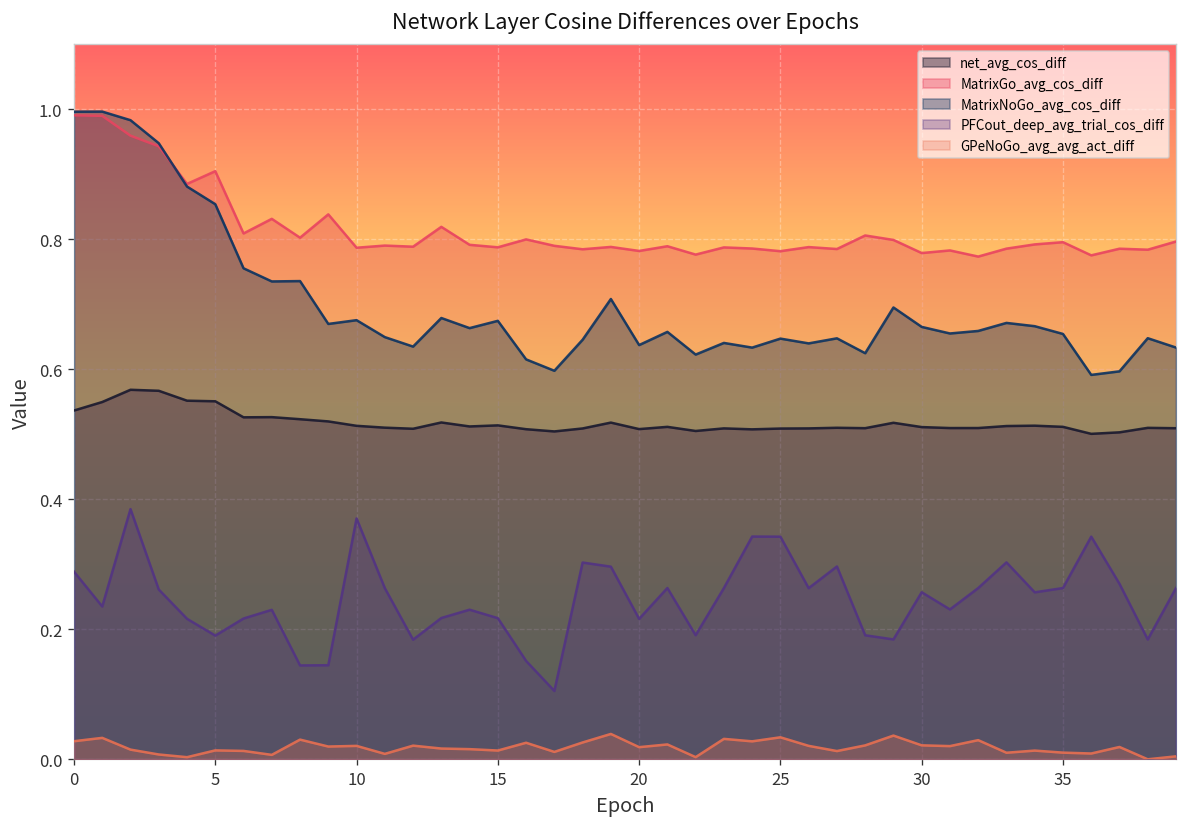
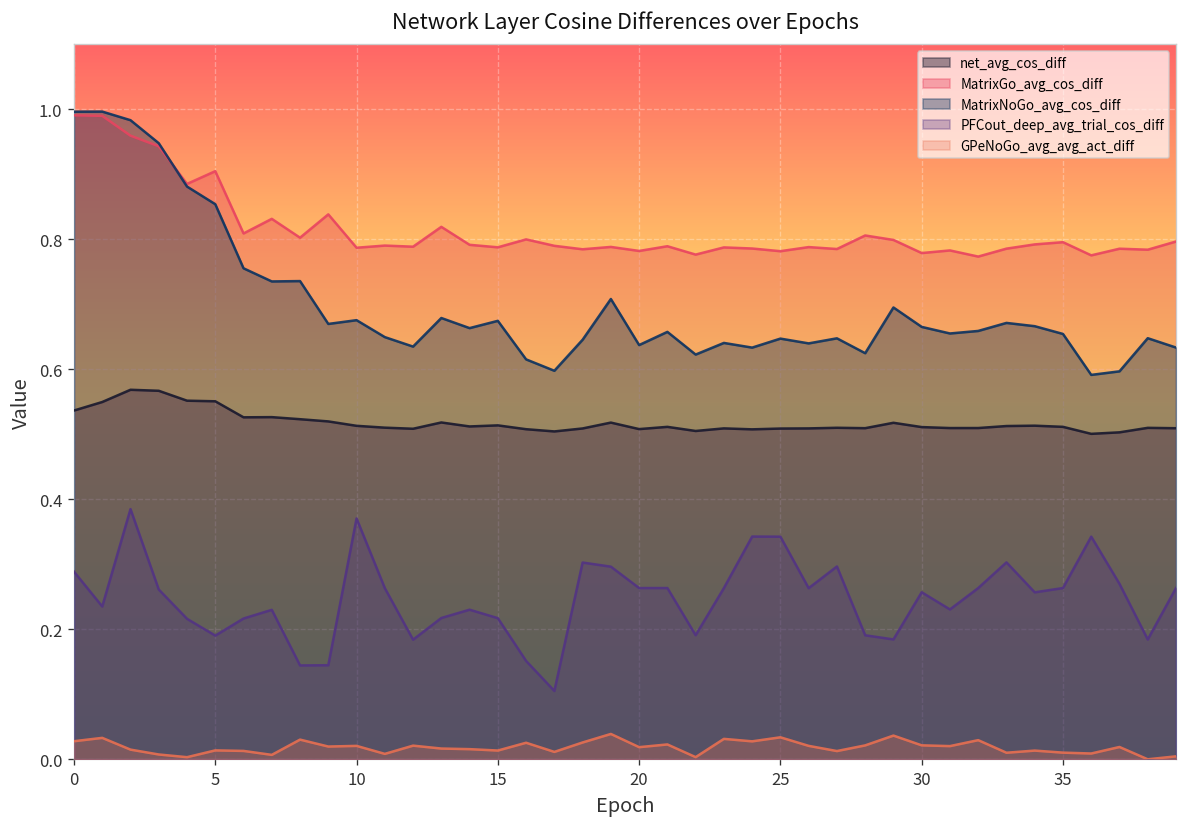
  {
    "PFCout_deep_avg_trial_cos_diff": {
      "0": 0.29,
      "5": 0.19,
      "10": 0.37,
      "15": 0.22,
-     "20": 0.22,
+     "20": 0.26,
      "25": 0.34,
      "30": 0.26,
      "35": 0.26
    }
  }
